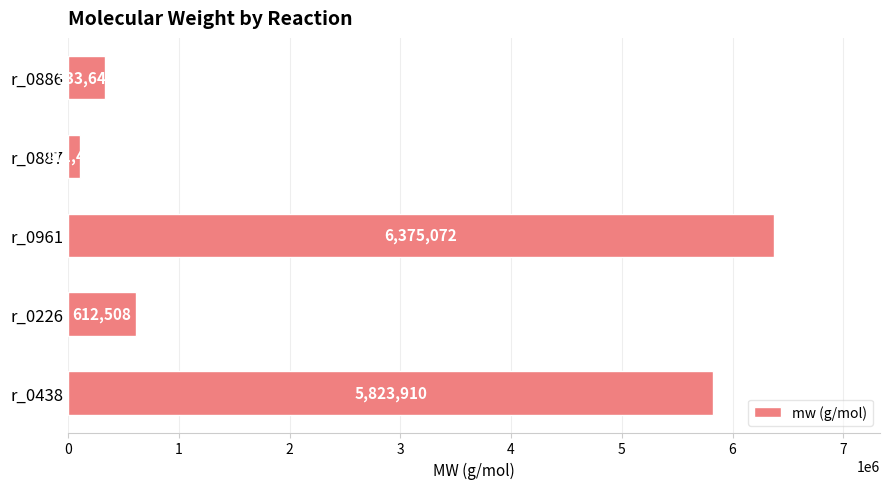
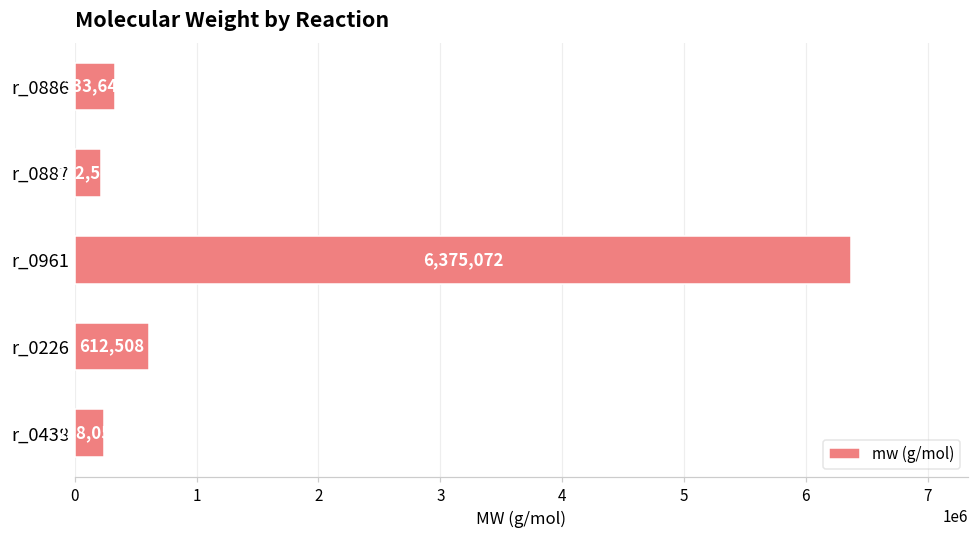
  {
-   "r_0887": 110000,
-   "r_0438": 5820000
+   "r_0887": 210000,
+   "r_0438": 240000
  }
